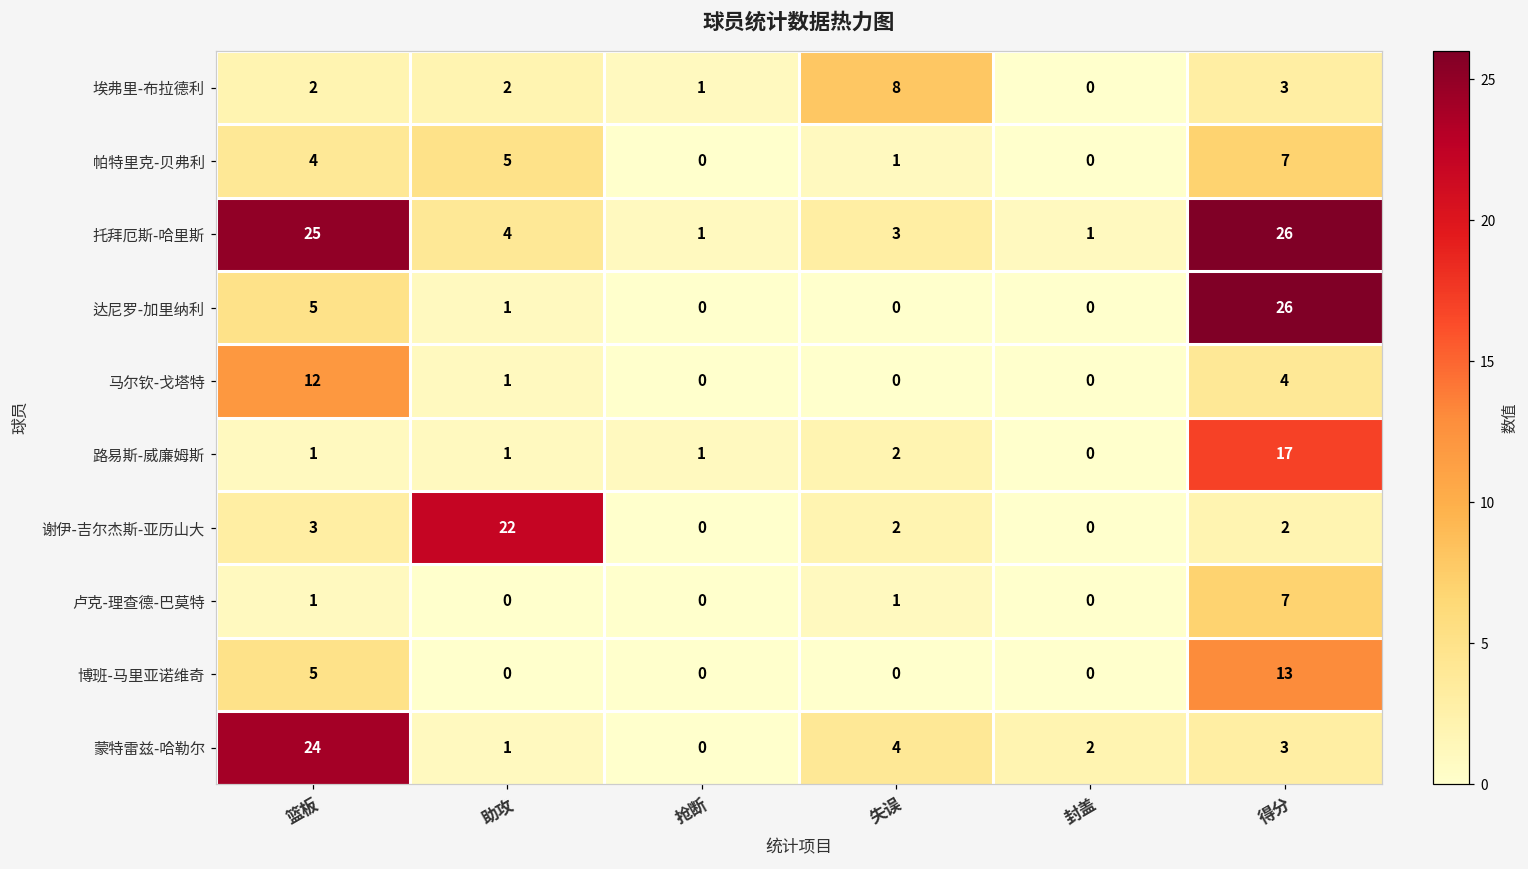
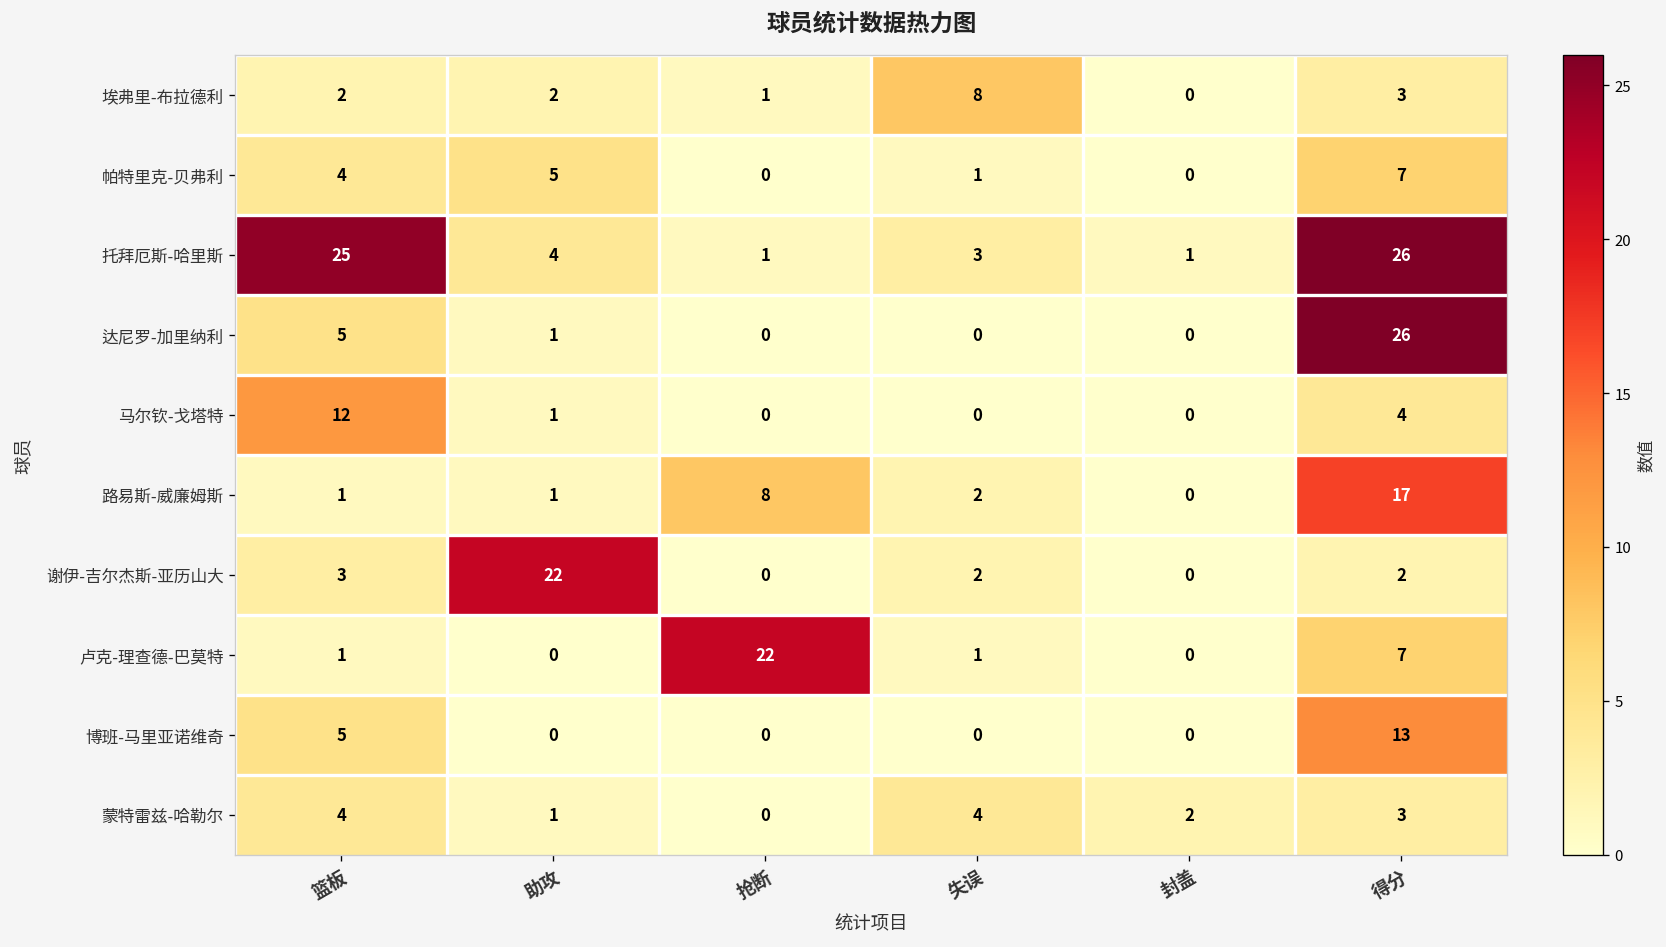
  {
    "埃弗里-布拉德利": {
      "篮板": 2,
      "助攻": 2,
      "抢断": 1,
      "失误": 8,
      "封盖": 0,
      "得分": 3
    },
    "帕特里克-贝弗利": {
      "篮板": 4,
      "助攻": 5,
      "抢断": 0,
      "失误": 1,
      "封盖": 0,
      "得分": 7
    },
    "托拜厄斯-哈里斯": {
      "篮板": 25,
      "助攻": 4,
      "抢断": 1,
      "失误": 3,
      "封盖": 1,
      "得分": 26
    },
    "达尼罗-加里纳利": {
      "篮板": 5,
      "助攻": 1,
      "抢断": 0,
      "失误": 0,
      "封盖": 0,
      "得分": 26
    },
    "马尔钦-戈塔特": {
      "篮板": 12,
      "助攻": 1,
      "抢断": 0,
      "失误": 0,
      "封盖": 0,
      "得分": 4
    },
    "路易斯-威廉姆斯": {
      "篮板": 1,
      "助攻": 1,
-     "抢断": 1,
+     "抢断": 8,
      "失误": 2,
      "封盖": 0,
      "得分": 17
    },
    "谢伊-吉尔杰斯-亚历山大": {
      "篮板": 3,
      "助攻": 22,
      "抢断": 0,
      "失误": 2,
      "封盖": 0,
      "得分": 2
    },
    "卢克-理查德-巴莫特": {
      "篮板": 1,
      "助攻": 0,
-     "抢断": 0,
+     "抢断": 22,
      "失误": 1,
      "封盖": 0,
      "得分": 7
    },
    "博班-马里亚诺维奇": {
      "篮板": 5,
      "助攻": 0,
      "抢断": 0,
      "失误": 0,
      "封盖": 0,
      "得分": 13
    },
    "蒙特雷兹-哈勒尔": {
-     "篮板": 24,
+     "篮板": 4,
      "助攻": 1,
      "抢断": 0,
      "失误": 4,
      "封盖": 2,
      "得分": 3
    }
  }
